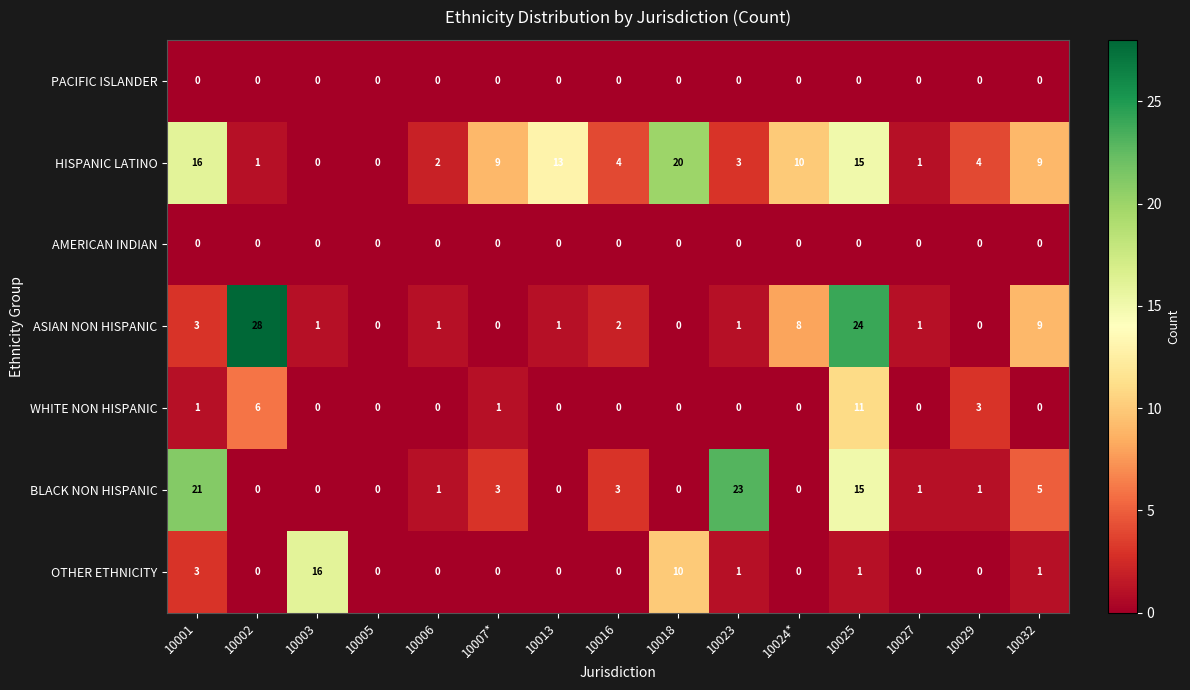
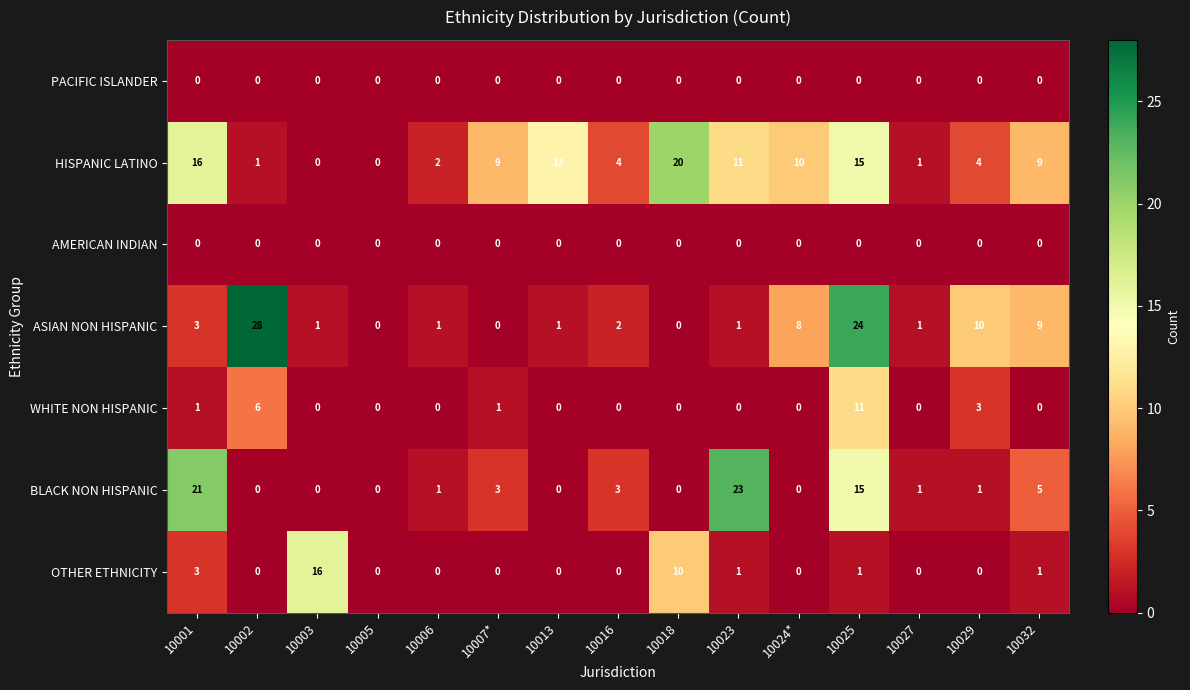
  {
    "PACIFIC ISLANDER": {
      "10001": 0,
      "10002": 0,
      "10003": 0,
      "10005": 0,
      "10006": 0,
      "10007*": 0,
      "10013": 0,
      "10016": 0,
      "10018": 0,
      "10023": 0,
      "10024*": 0,
      "10025": 0,
      "10027": 0,
      "10029": 0,
      "10032": 0
    },
    "HISPANIC LATINO": {
      "10001": 16,
      "10002": 1,
      "10003": 0,
      "10005": 0,
      "10006": 2,
      "10007*": 9,
      "10013": 13,
      "10016": 4,
      "10018": 20,
-     "10023": 3,
+     "10023": 11,
      "10024*": 10,
      "10025": 15,
      "10027": 1,
      "10029": 4,
      "10032": 9
    },
    "AMERICAN INDIAN": {
      "10001": 0,
      "10002": 0,
      "10003": 0,
      "10005": 0,
      "10006": 0,
      "10007*": 0,
      "10013": 0,
      "10016": 0,
      "10018": 0,
      "10023": 0,
      "10024*": 0,
      "10025": 0,
      "10027": 0,
      "10029": 0,
      "10032": 0
    },
    "ASIAN NON HISPANIC": {
      "10001": 3,
      "10002": 28,
      "10003": 1,
      "10005": 0,
      "10006": 1,
      "10007*": 0,
      "10013": 1,
      "10016": 2,
      "10018": 0,
      "10023": 1,
      "10024*": 8,
      "10025": 24,
      "10027": 1,
-     "10029": 0,
+     "10029": 10,
      "10032": 9
    },
    "WHITE NON HISPANIC": {
      "10001": 1,
      "10002": 6,
      "10003": 0,
      "10005": 0,
      "10006": 0,
      "10007*": 1,
      "10013": 0,
      "10016": 0,
      "10018": 0,
      "10023": 0,
      "10024*": 0,
      "10025": 11,
      "10027": 0,
      "10029": 3,
      "10032": 0
    },
    "BLACK NON HISPANIC": {
      "10001": 21,
      "10002": 0,
      "10003": 0,
      "10005": 0,
      "10006": 1,
      "10007*": 3,
      "10013": 0,
      "10016": 3,
      "10018": 0,
      "10023": 23,
      "10024*": 0,
      "10025": 15,
      "10027": 1,
      "10029": 1,
      "10032": 5
    },
    "OTHER ETHNICITY": {
      "10001": 3,
      "10002": 0,
      "10003": 16,
      "10005": 0,
      "10006": 0,
      "10007*": 0,
      "10013": 0,
      "10016": 0,
      "10018": 10,
      "10023": 1,
      "10024*": 0,
      "10025": 1,
      "10027": 0,
      "10029": 0,
      "10032": 1
    }
  }
